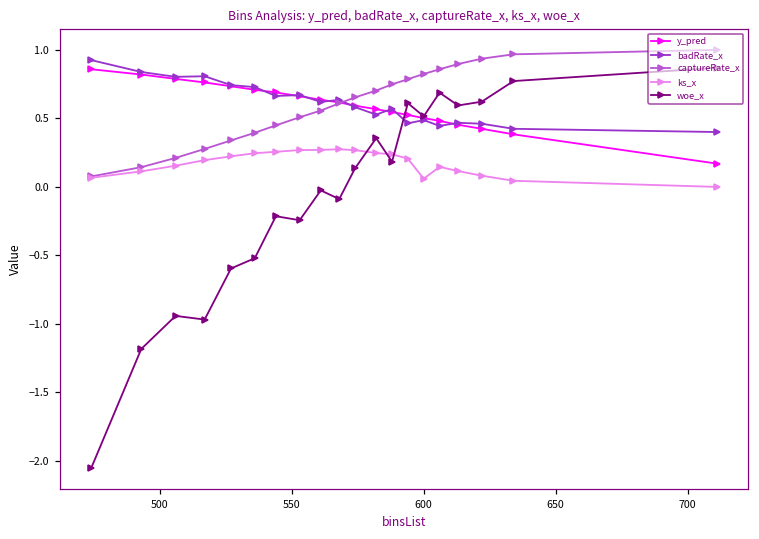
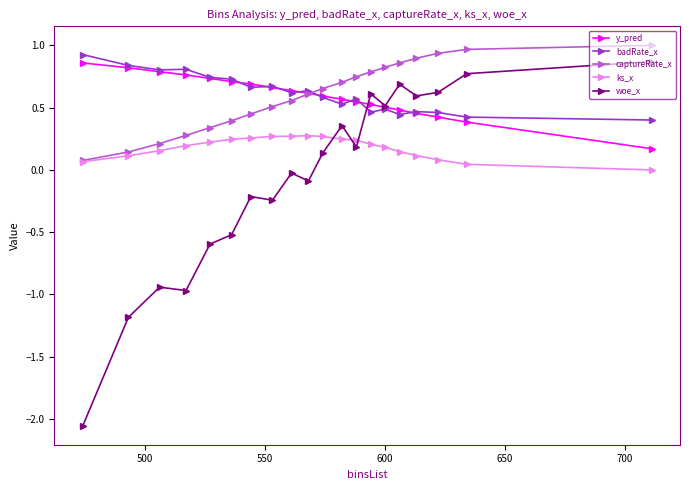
  {
    "ks_x": {
-     "600": 0.06
+     "600": 0.18
    }
  }
